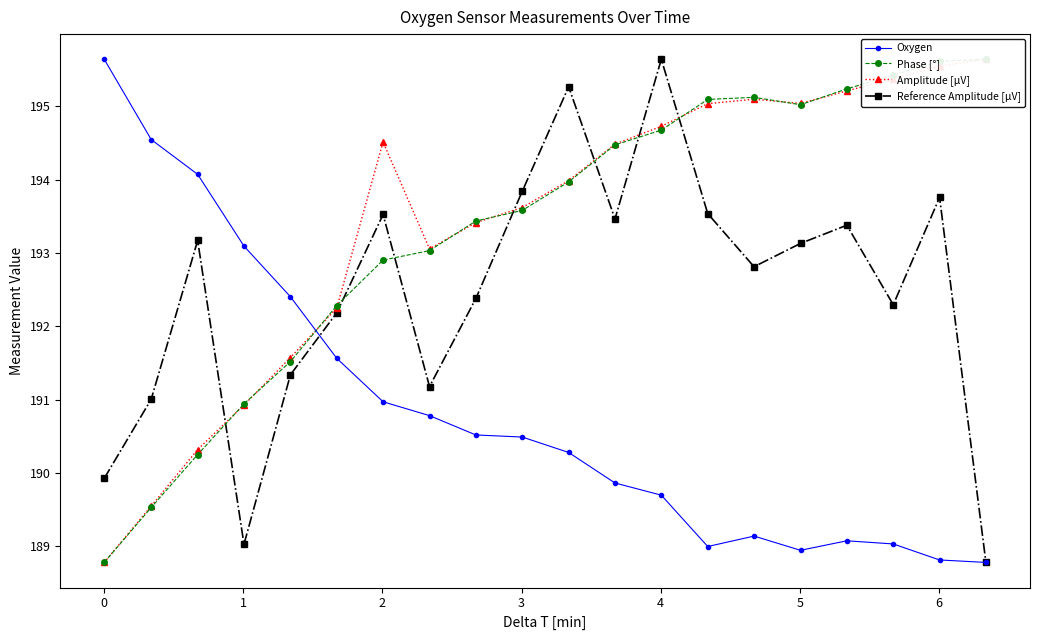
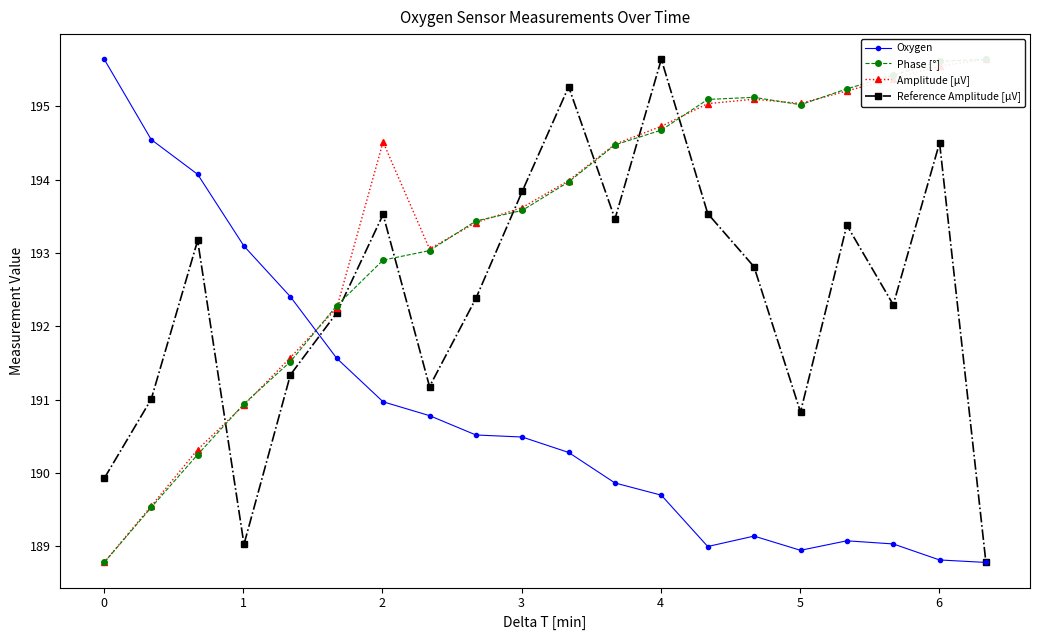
  {
    "Oxygen": {
      "0": 195.6,
      "1": 193.1,
      "2": 191.0,
      "3": 190.5,
      "4": 189.7,
      "5": 188.9,
      "6": 188.8
    },
    "Phase [°]": {
      "2": 192.9,
      "3": 193.6,
      "4": 194.7
    },
    "Amplitude [µV]": {
      "2": 194.5,
      "3": 193.6,
      "4": 194.7
    },
    "Reference Amplitude [µV]": {
      "0": 189.9,
      "1": 189.0,
      "2": 193.5,
      "3": 193.8,
      "4": 195.6,
-     "5": 193.1,
-     "6": 193.8
+     "5": 190.8,
+     "6": 194.5
    }
  }
